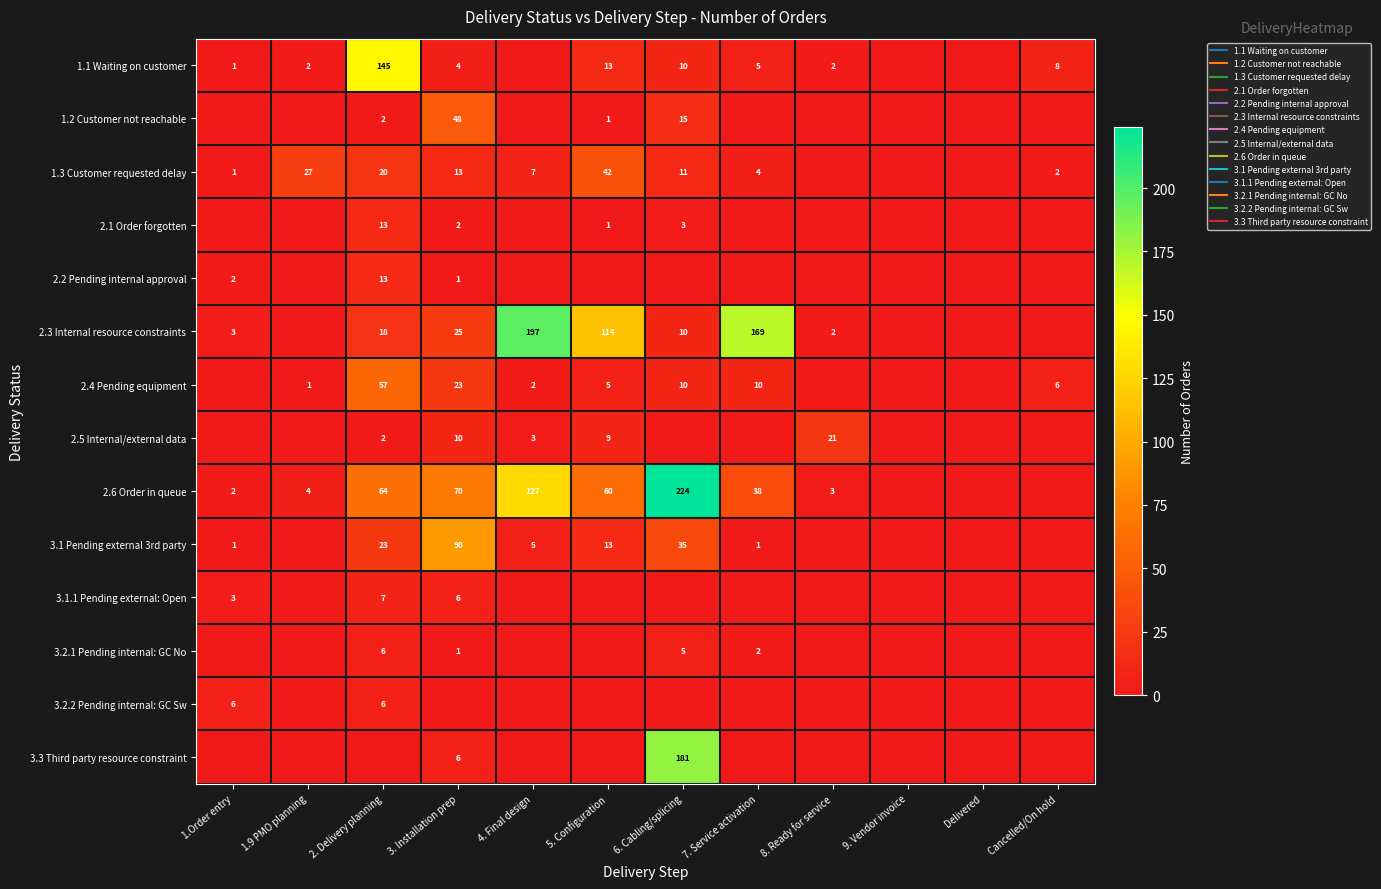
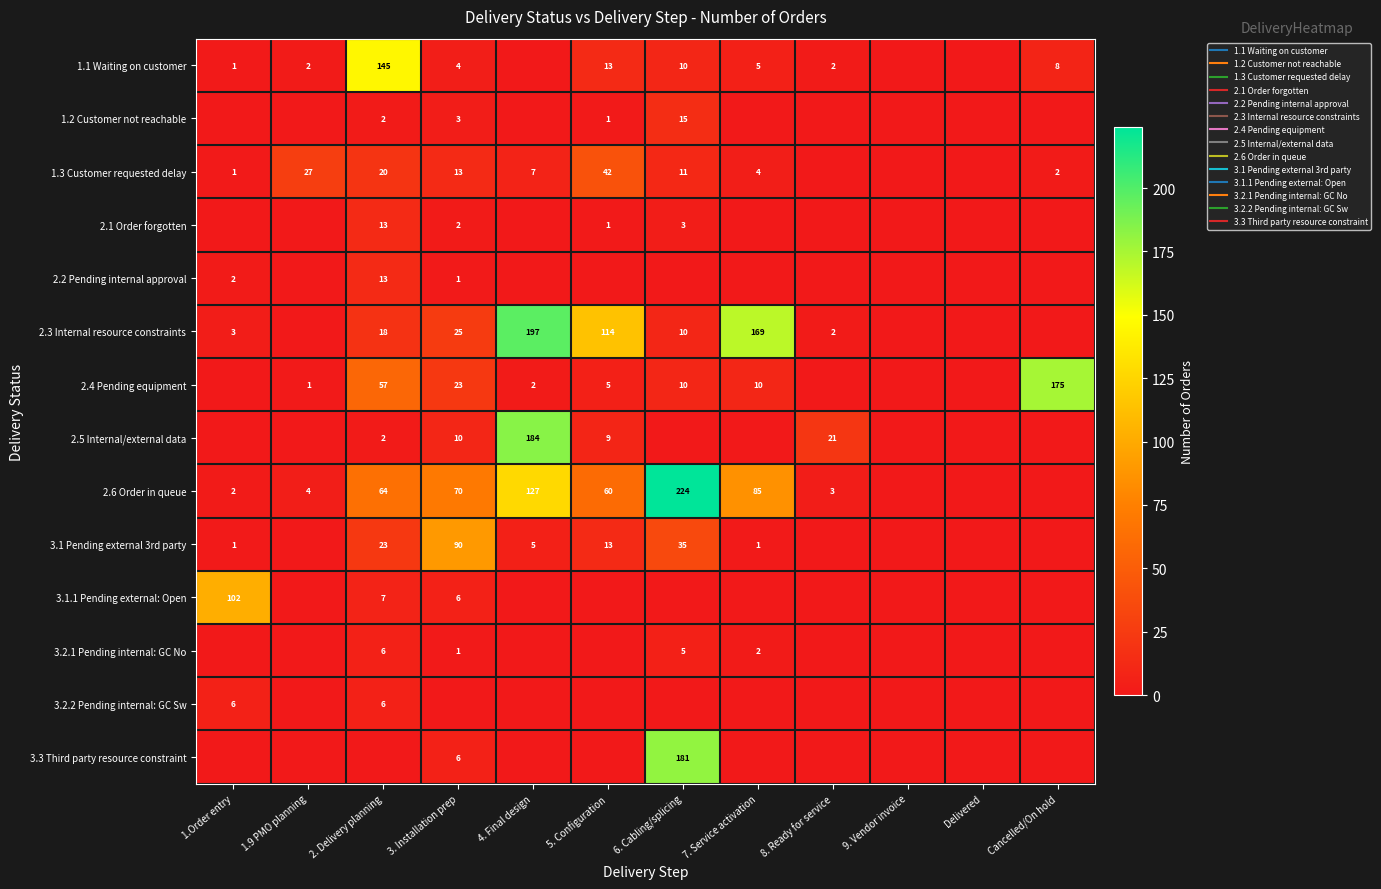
  {
    "1.1 Waiting on customer": {
      "1.Order entry": 1,
      "1.9 PMO planning": 2,
      "2. Delivery planning": 145,
      "3. Installation prep": 4,
      "5. Configuration": 13,
      "6. Cabling/splicing": 10,
      "7. Service activation": 5,
      "8. Ready for service": 2,
      "Cancelled/On hold": 8
    },
    "1.2 Customer not reachable": {
      "2. Delivery planning": 2,
-     "3. Installation prep": 48,
+     "3. Installation prep": 3,
      "5. Configuration": 1,
      "6. Cabling/splicing": 15
    },
    "1.3 Customer requested delay": {
      "1.Order entry": 1,
      "1.9 PMO planning": 27,
      "2. Delivery planning": 20,
      "3. Installation prep": 13,
      "4. Final design": 7,
      "5. Configuration": 42,
      "6. Cabling/splicing": 11,
      "7. Service activation": 4,
      "Cancelled/On hold": 2
    },
    "2.1 Order forgotten": {
      "2. Delivery planning": 13,
      "3. Installation prep": 2,
      "5. Configuration": 1,
      "6. Cabling/splicing": 3
    },
    "2.2 Pending internal approval": {
      "1.Order entry": 2,
      "2. Delivery planning": 13,
      "3. Installation prep": 1
    },
    "2.3 Internal resource constraints": {
      "1.Order entry": 3,
      "2. Delivery planning": 18,
      "3. Installation prep": 25,
      "4. Final design": 197,
      "5. Configuration": 114,
      "6. Cabling/splicing": 10,
      "7. Service activation": 169,
      "8. Ready for service": 2
    },
    "2.4 Pending equipment": {
      "1.9 PMO planning": 1,
      "2. Delivery planning": 57,
      "3. Installation prep": 23,
      "4. Final design": 2,
      "5. Configuration": 5,
      "6. Cabling/splicing": 10,
      "7. Service activation": 10,
-     "Cancelled/On hold": 6
+     "Cancelled/On hold": 175
    },
    "2.5 Internal/external data": {
      "2. Delivery planning": 2,
      "3. Installation prep": 10,
-     "4. Final design": 3,
+     "4. Final design": 184,
      "5. Configuration": 9,
      "8. Ready for service": 21
    },
    "2.6 Order in queue": {
      "1.Order entry": 2,
      "1.9 PMO planning": 4,
      "2. Delivery planning": 64,
      "3. Installation prep": 70,
      "4. Final design": 127,
      "5. Configuration": 60,
      "6. Cabling/splicing": 224,
-     "7. Service activation": 38,
+     "7. Service activation": 85,
      "8. Ready for service": 3
    },
    "3.1 Pending external 3rd party": {
      "1.Order entry": 1,
      "2. Delivery planning": 23,
      "3. Installation prep": 90,
      "4. Final design": 5,
      "5. Configuration": 13,
      "6. Cabling/splicing": 35,
      "7. Service activation": 1
    },
    "3.1.1 Pending external: Open": {
-     "1.Order entry": 3,
+     "1.Order entry": 102,
      "2. Delivery planning": 7,
      "3. Installation prep": 6
    },
    "3.2.1 Pending internal: GC No": {
      "2. Delivery planning": 6,
      "3. Installation prep": 1,
      "6. Cabling/splicing": 5,
      "7. Service activation": 2
    },
    "3.2.2 Pending internal: GC Sw": {
      "1.Order entry": 6,
      "2. Delivery planning": 6
    },
    "3.3 Third party resource constraint": {
      "3. Installation prep": 6,
      "6. Cabling/splicing": 181
    }
  }
